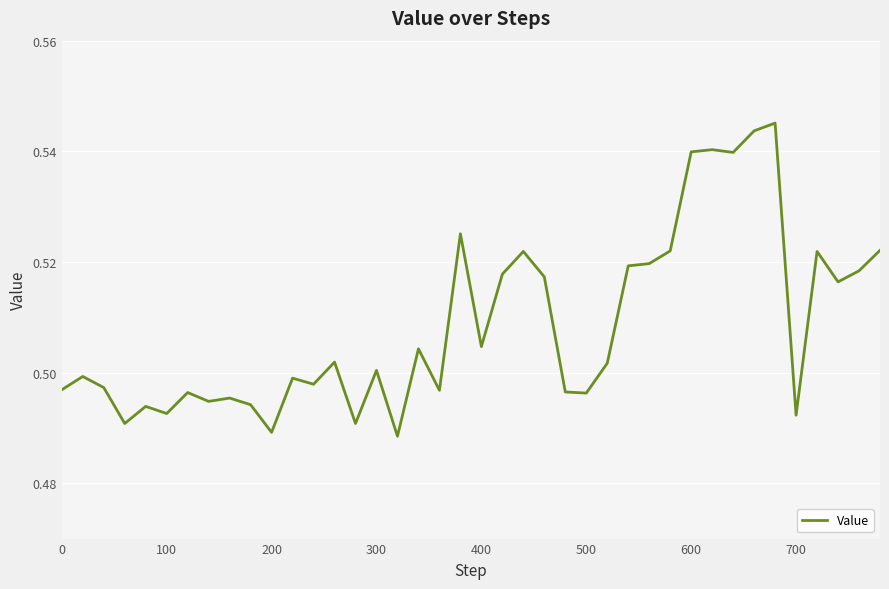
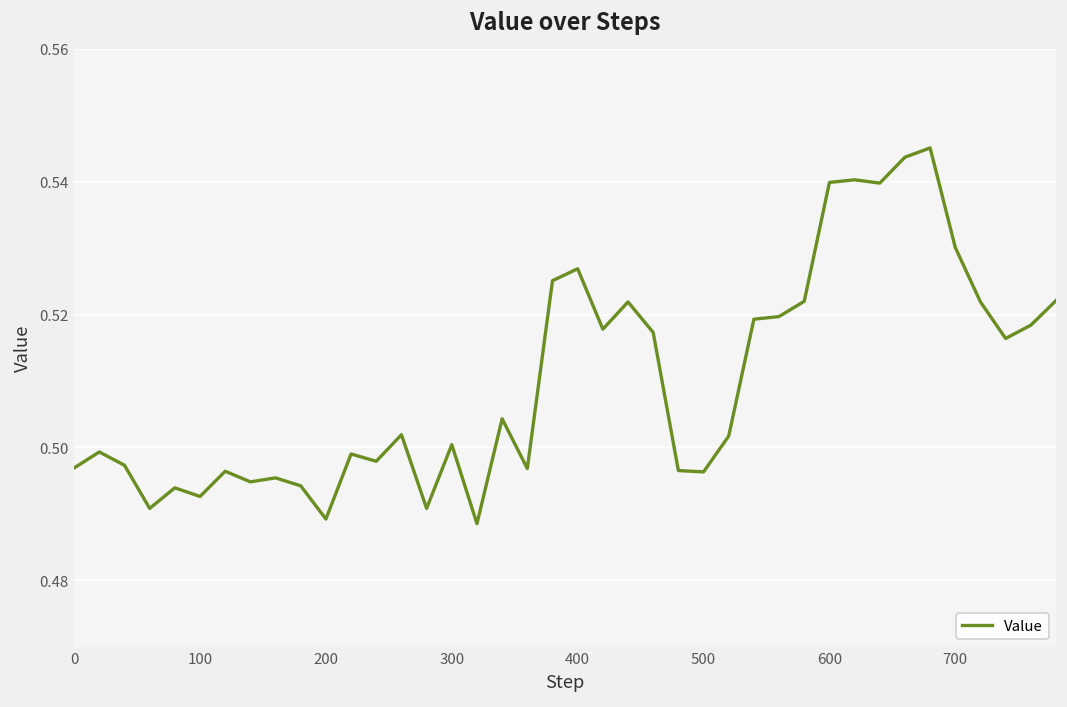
  {
    "0": 0.497,
    "100": 0.493,
    "200": 0.489,
    "300": 0.500,
-   "400": 0.505,
+   "400": 0.527,
    "500": 0.496,
    "600": 0.540,
-   "700": 0.492
+   "700": 0.530
  }
